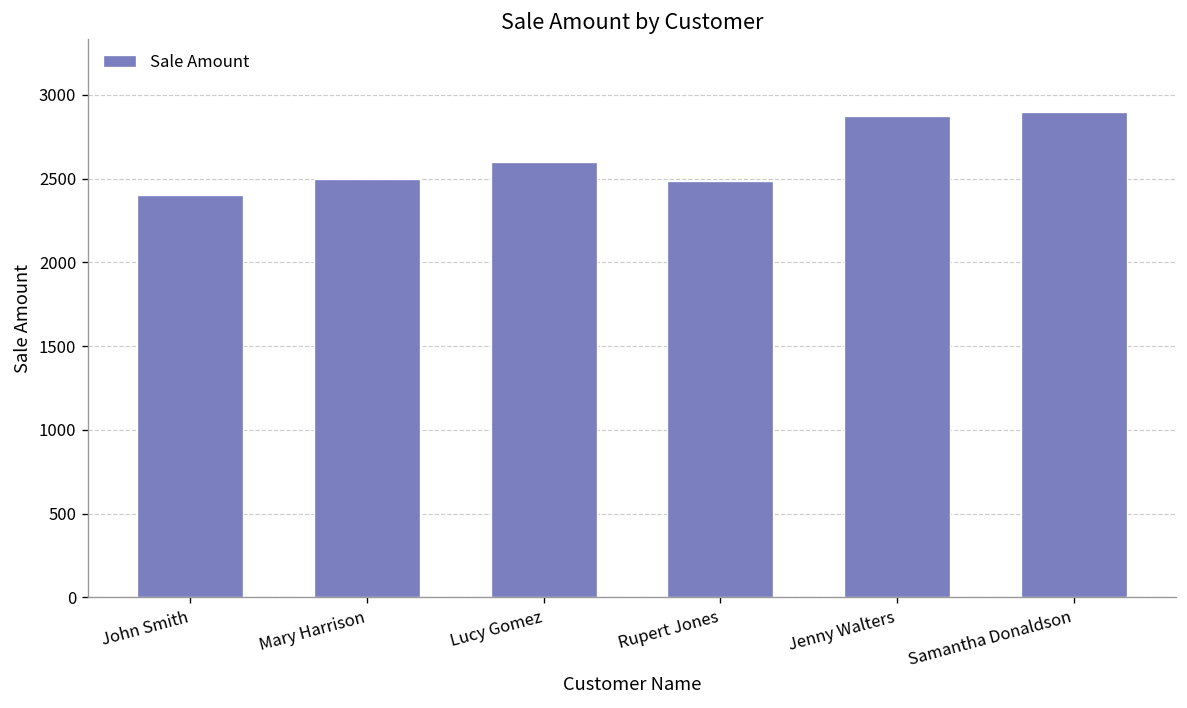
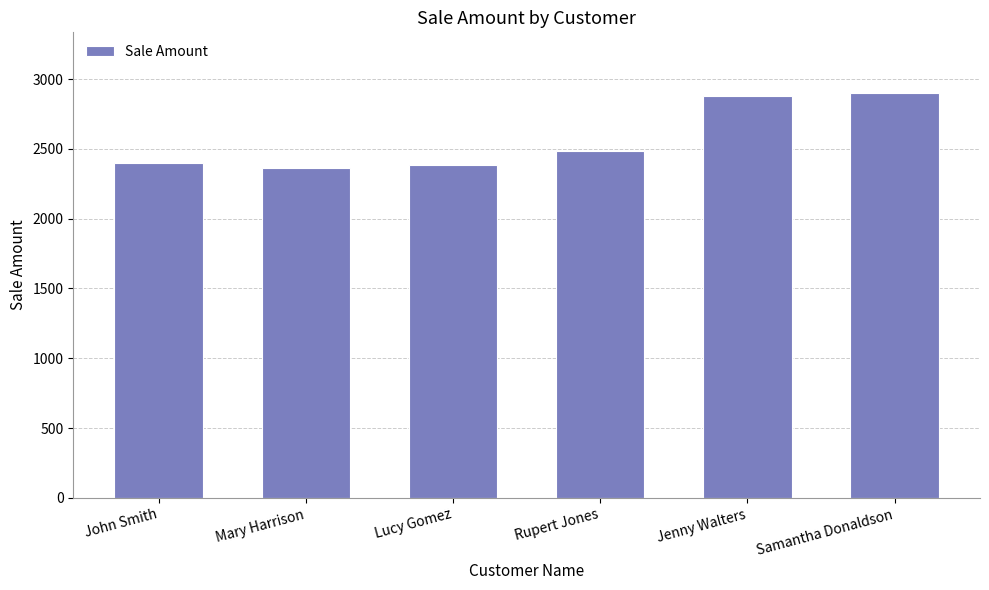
  {
    "John Smith": 2400,
-   "Mary Harrison": 2500,
-   "Lucy Gomez": 2600,
+   "Mary Harrison": 2360,
+   "Lucy Gomez": 2380,
    "Rupert Jones": 2480,
    "Jenny Walters": 2880,
    "Samantha Donaldson": 2900
  }
